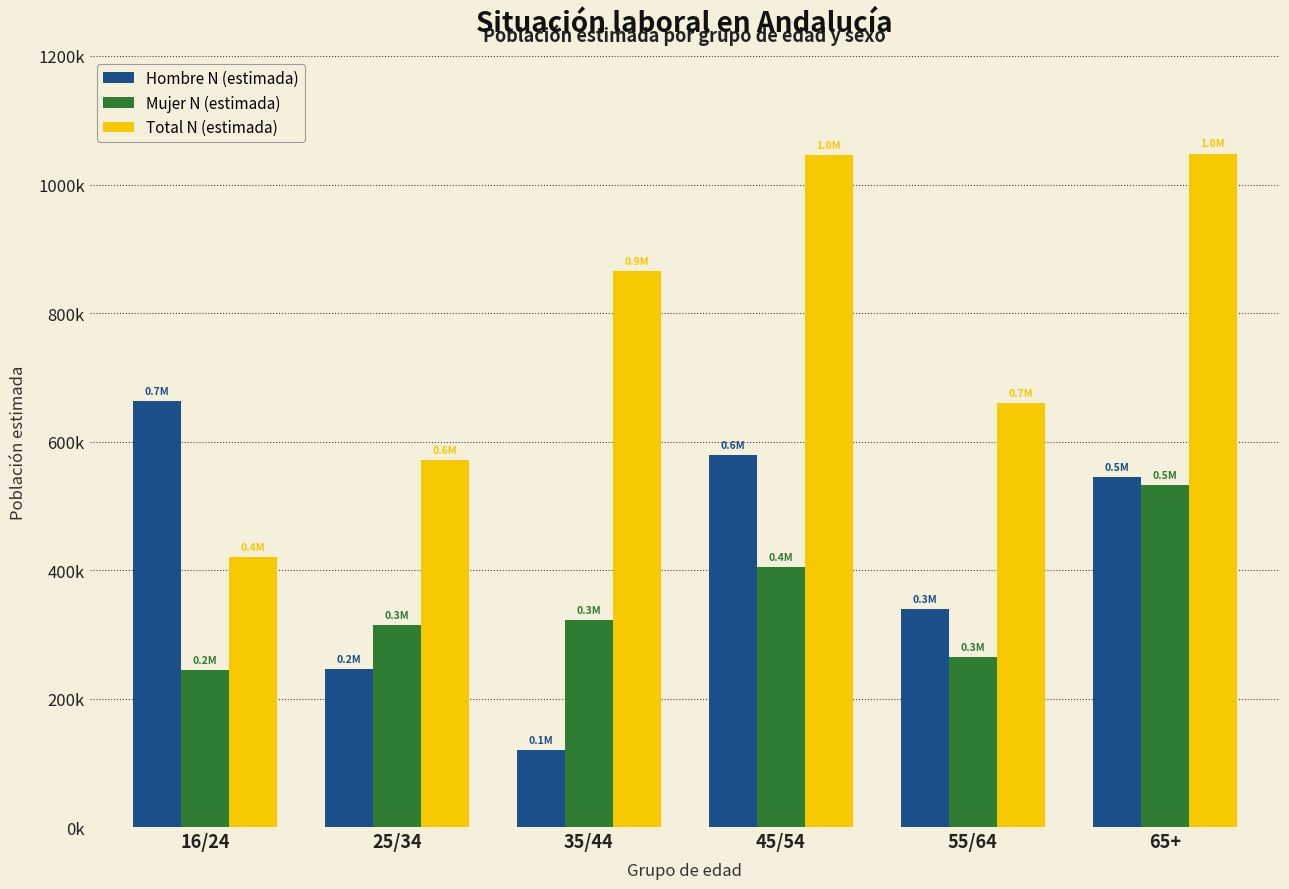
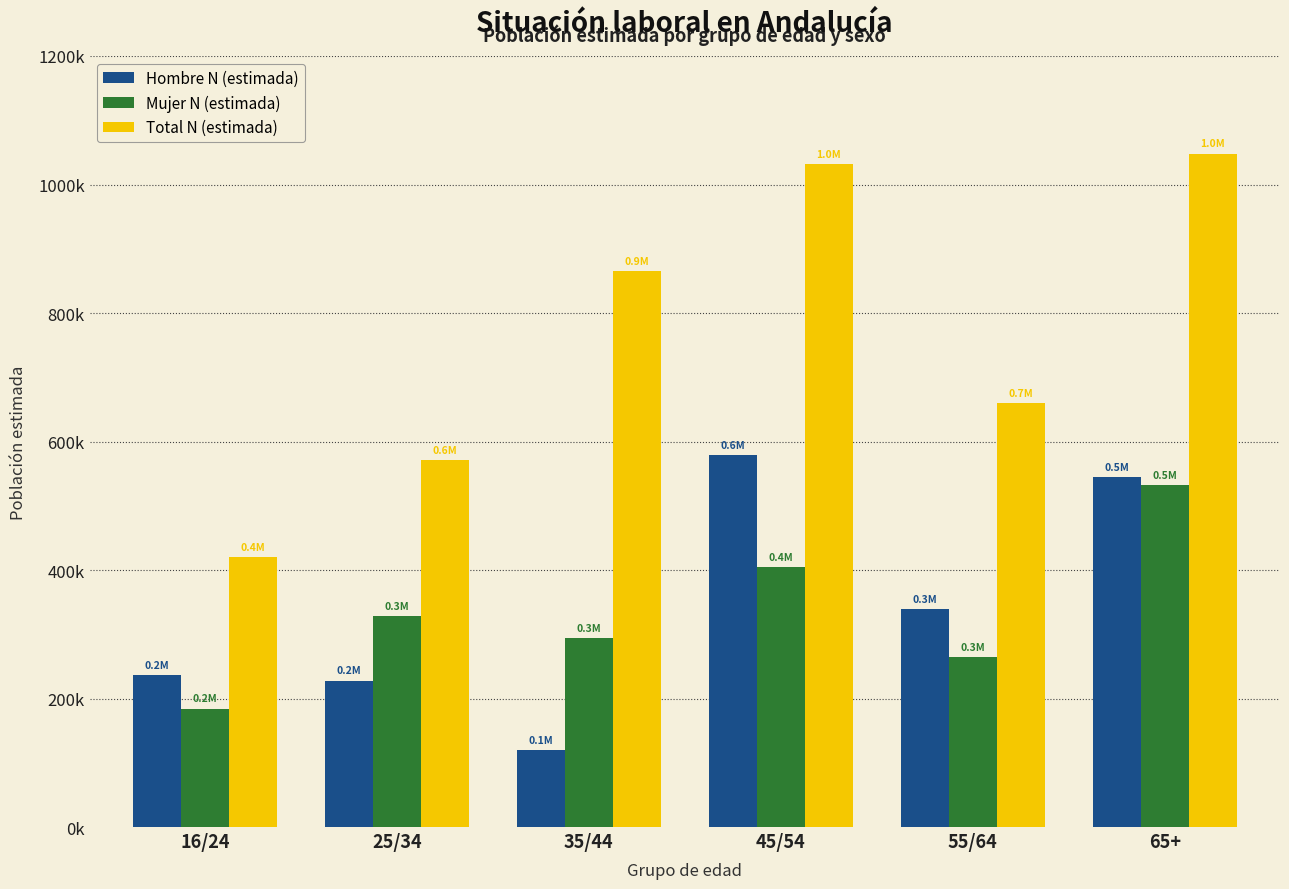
  {
    "Hombre N (estimada)": {
-     "16/24": "0.7M",
-     "25/34": "250000",
+     "16/24": "0.2M",
+     "25/34": "230000",
      "35/44": "0.1M",
      "45/54": "0.6M",
      "55/64": "0.3M",
      "65+": "0.5M"
    },
    "Mujer N (estimada)": {
-     "16/24": "240000",
-     "25/34": "310000",
-     "35/44": "320000"
+     "16/24": "180000",
+     "25/34": "330000",
+     "35/44": "290000"
    },
    "Total N (estimada)": {
-     "45/54": "1050000"
+     "45/54": "1030000"
    }
  }
